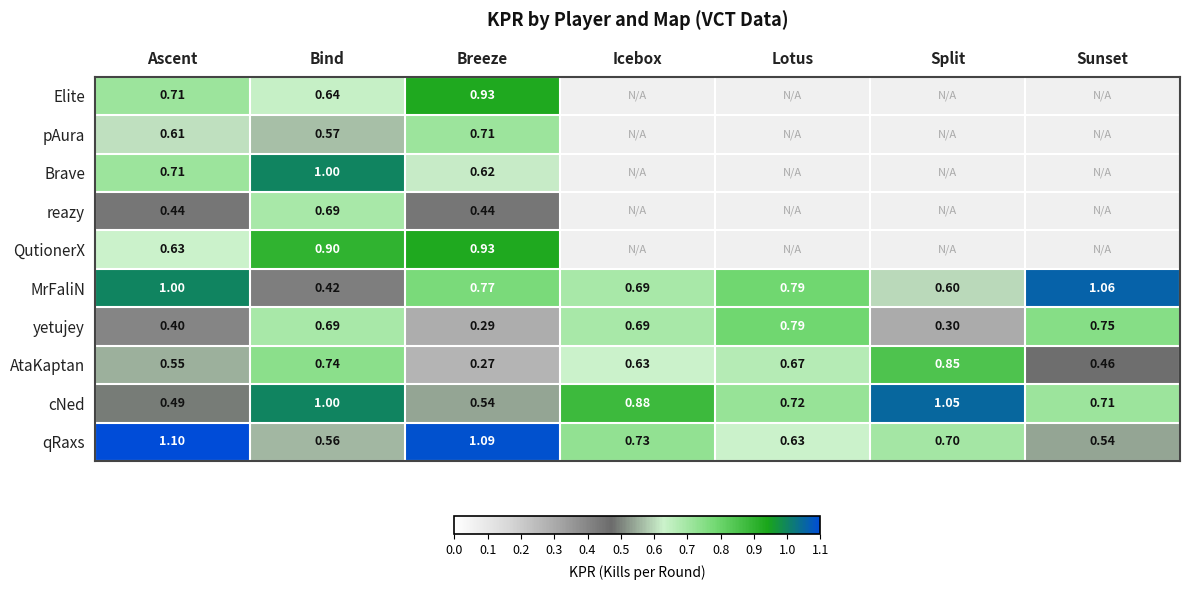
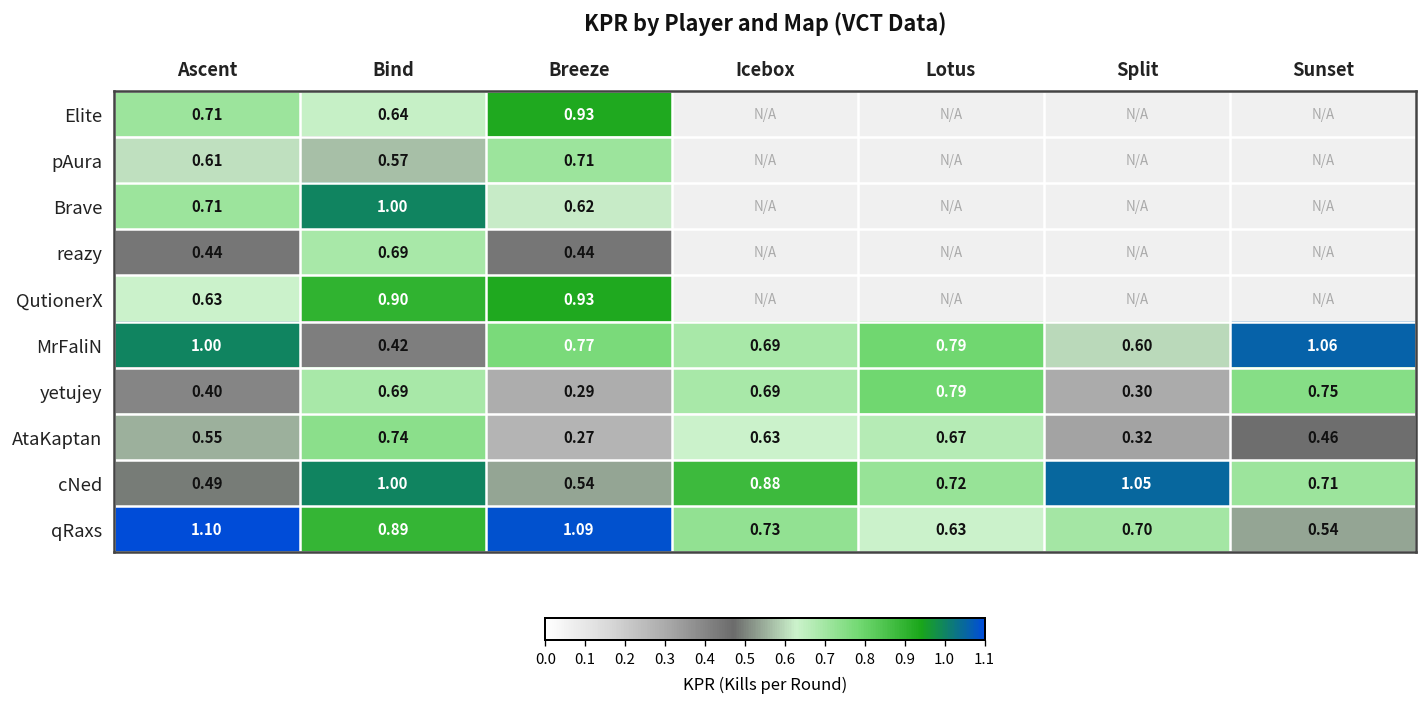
  {
    "Elite": {
      "Ascent": 0.71,
      "Bind": 0.64,
      "Breeze": 0.93
    },
    "pAura": {
      "Ascent": 0.61,
      "Bind": 0.57,
      "Breeze": 0.71
    },
    "Brave": {
      "Ascent": 0.71,
      "Bind": 1.00,
      "Breeze": 0.62
    },
    "reazy": {
      "Ascent": 0.44,
      "Bind": 0.69,
      "Breeze": 0.44
    },
    "QutionerX": {
      "Ascent": 0.63,
      "Bind": 0.90,
      "Breeze": 0.93
    },
    "MrFaliN": {
      "Ascent": 1.00,
      "Bind": 0.42,
      "Breeze": 0.77,
      "Icebox": 0.69,
      "Lotus": 0.79,
      "Split": 0.60,
      "Sunset": 1.06
    },
    "yetujey": {
      "Ascent": 0.40,
      "Bind": 0.69,
      "Breeze": 0.29,
      "Icebox": 0.69,
      "Lotus": 0.79,
      "Split": 0.30,
      "Sunset": 0.75
    },
    "AtaKaptan": {
      "Ascent": 0.55,
      "Bind": 0.74,
      "Breeze": 0.27,
      "Icebox": 0.63,
      "Lotus": 0.67,
-     "Split": 0.85,
+     "Split": 0.32,
      "Sunset": 0.46
    },
    "cNed": {
      "Ascent": 0.49,
      "Bind": 1.00,
      "Breeze": 0.54,
      "Icebox": 0.88,
      "Lotus": 0.72,
      "Split": 1.05,
      "Sunset": 0.71
    },
    "qRaxs": {
      "Ascent": 1.10,
-     "Bind": 0.56,
+     "Bind": 0.89,
      "Breeze": 1.09,
      "Icebox": 0.73,
      "Lotus": 0.63,
      "Split": 0.70,
      "Sunset": 0.54
    }
  }
